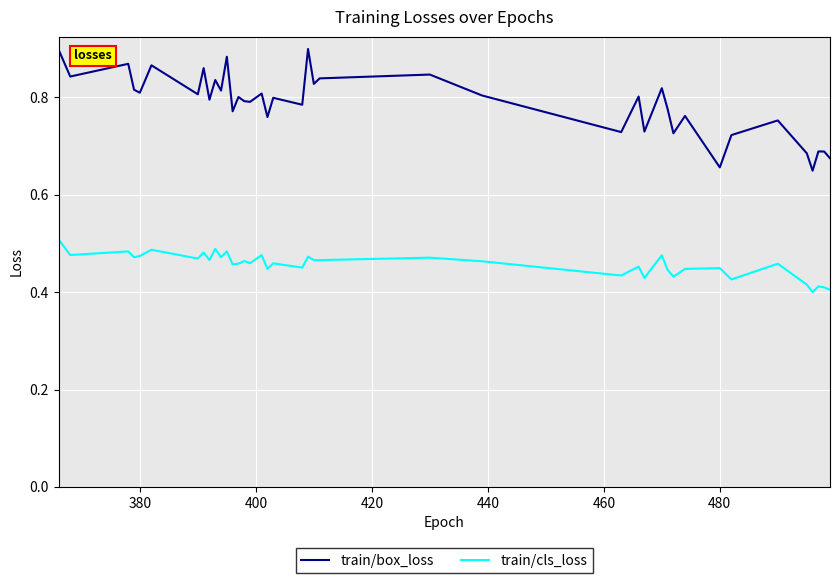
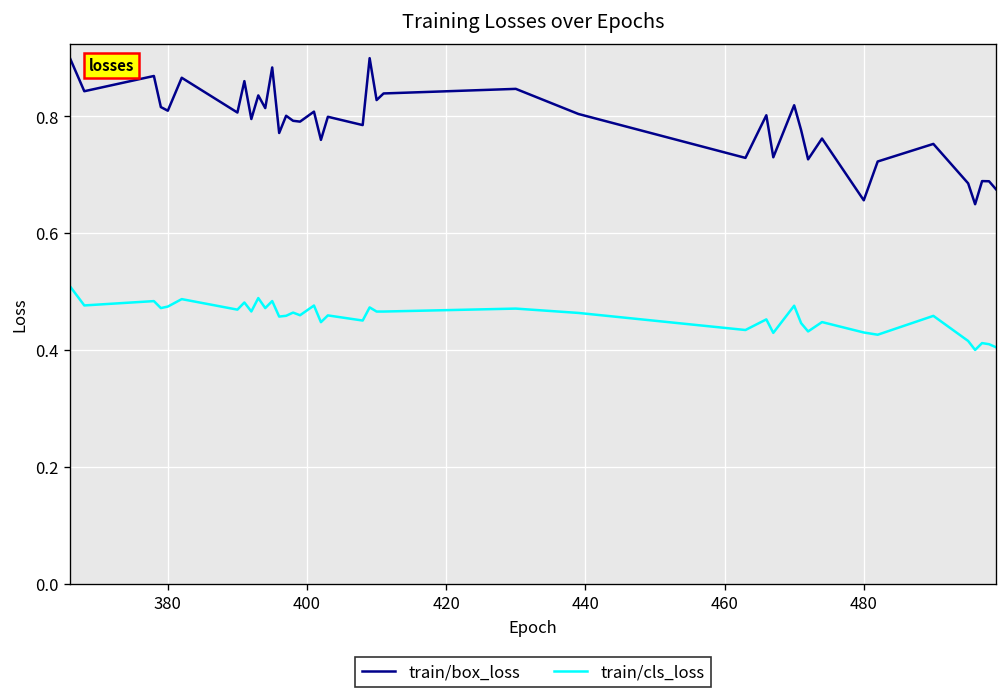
  {
    "train/box_loss": {
      "380": 0.81,
      "480": 0.66
    },
    "train/cls_loss": {
      "380": 0.47,
-     "480": 0.45
+     "480": 0.43
    }
  }
